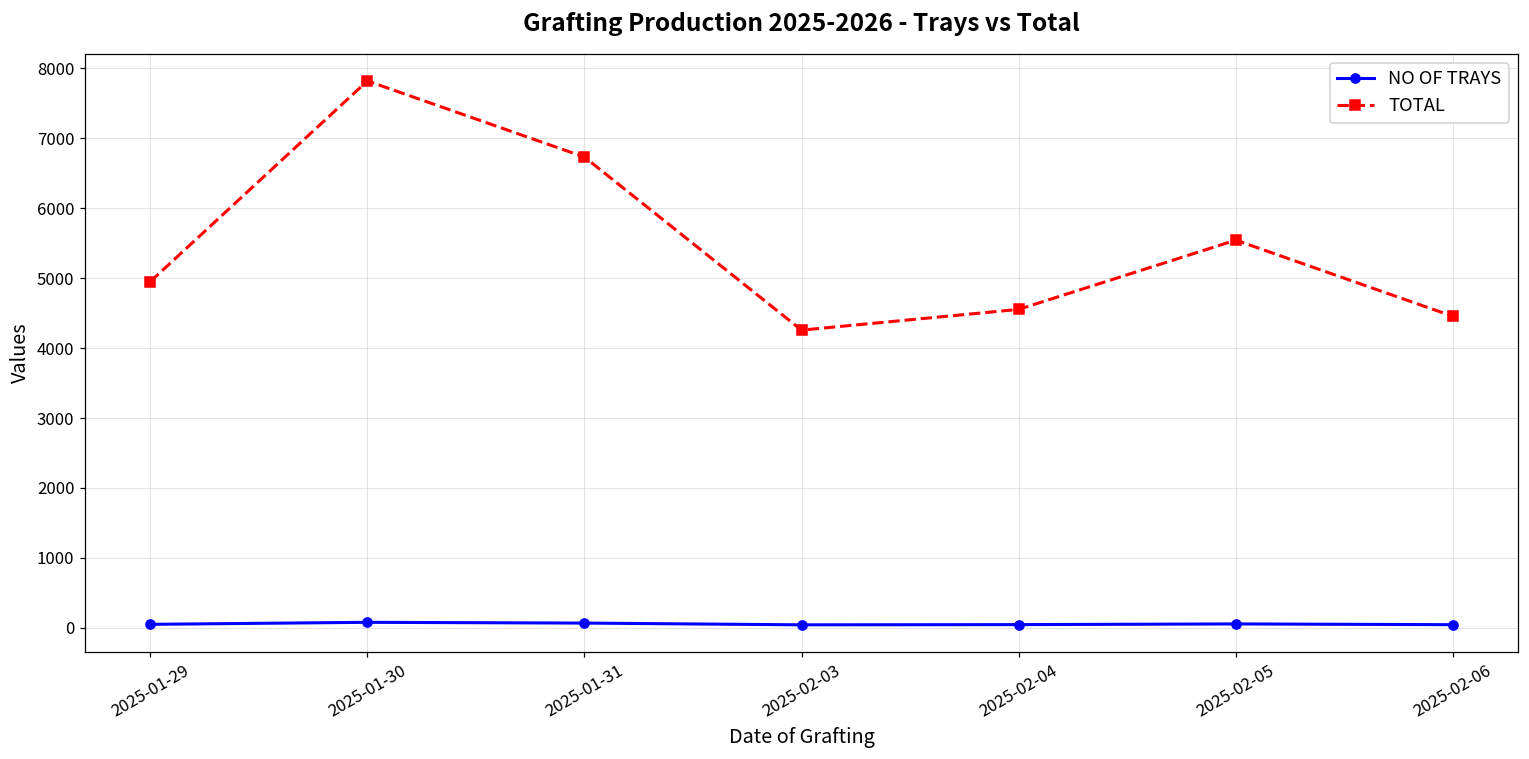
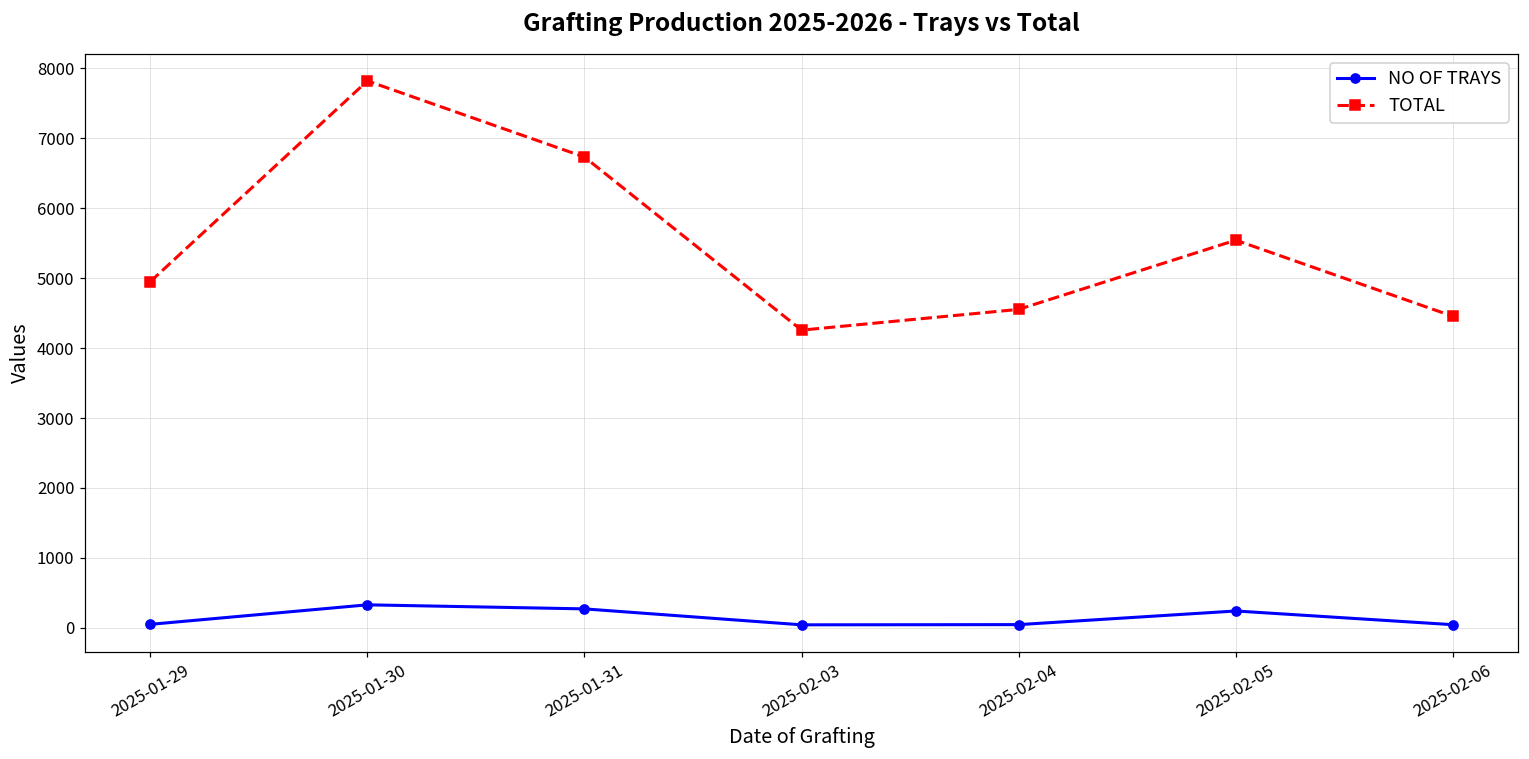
  {
    "NO OF TRAYS": {
      "2025-01-29": 100,
-     "2025-01-30": 100,
-     "2025-01-31": 100,
+     "2025-01-30": 300,
+     "2025-01-31": 300,
      "2025-02-03": 0,
      "2025-02-04": 0,
-     "2025-02-05": 100,
+     "2025-02-05": 200,
      "2025-02-06": 0
    },
    "TOTAL": {
      "2025-01-29": 5000,
      "2025-01-30": 7800,
      "2025-01-31": 6700,
      "2025-02-03": 4300,
      "2025-02-04": 4600,
      "2025-02-05": 5500,
      "2025-02-06": 4500
    }
  }
